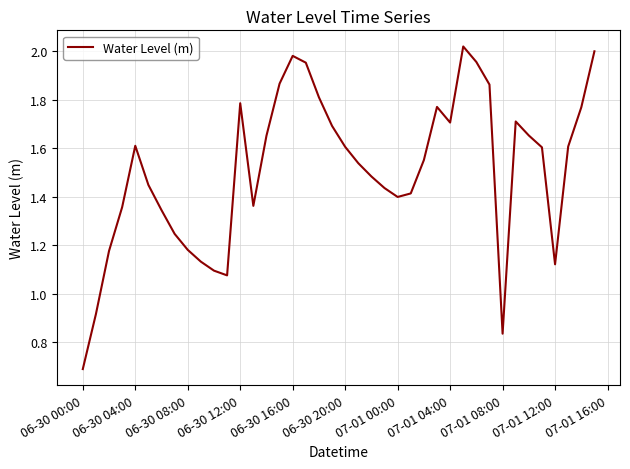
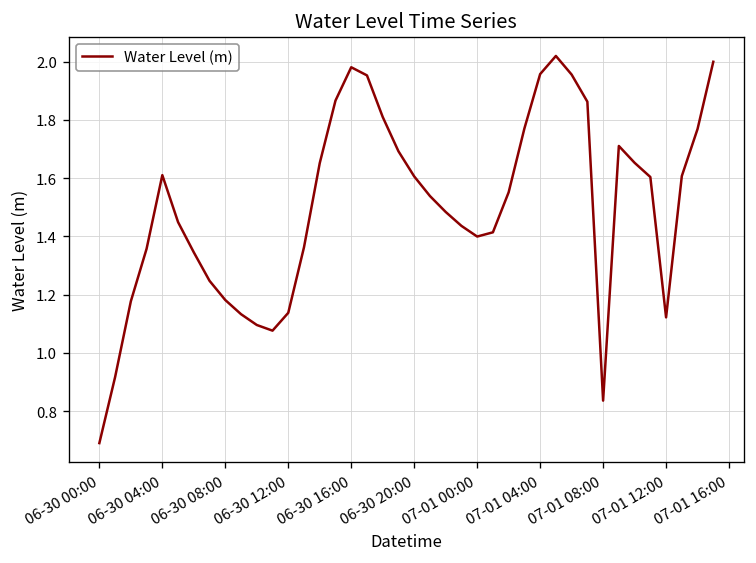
  {
    "06-30 00:00": 0.69,
    "06-30 04:00": 1.61,
    "06-30 08:00": 1.18,
-   "06-30 12:00": 1.79,
+   "06-30 12:00": 1.14,
    "06-30 16:00": 1.98,
    "06-30 20:00": 1.61,
    "07-01 00:00": 1.40,
-   "07-01 04:00": 1.71,
+   "07-01 04:00": 1.96,
    "07-01 08:00": 0.84,
    "07-01 12:00": 1.12
  }
